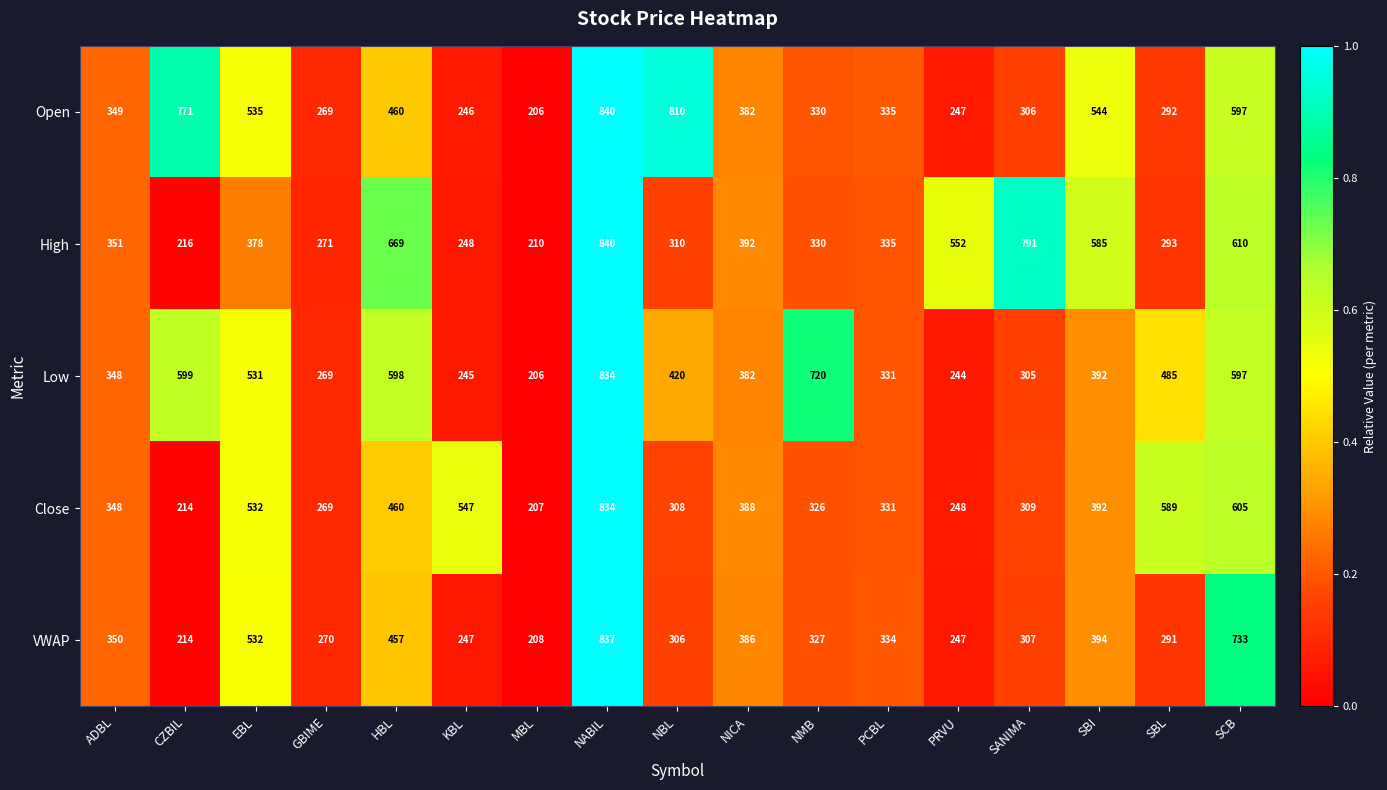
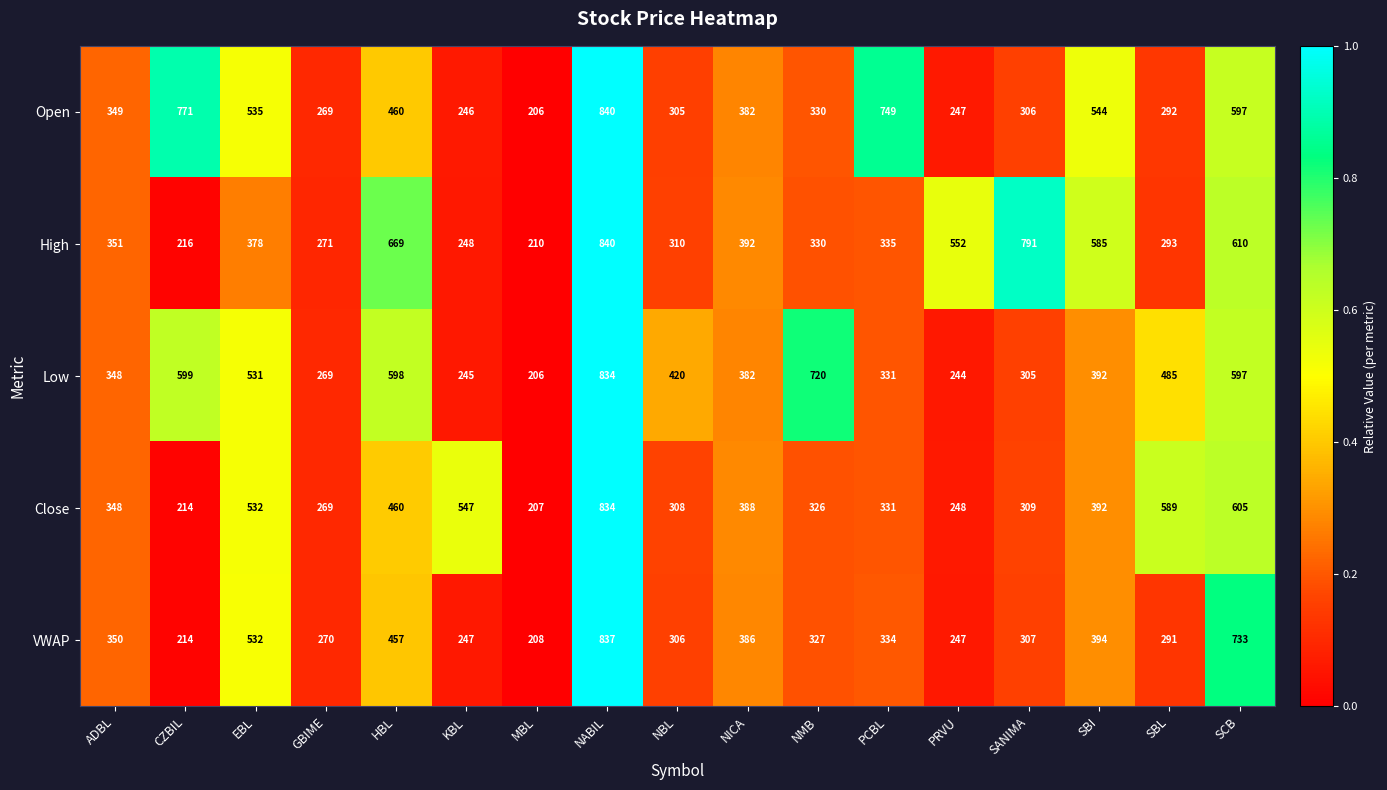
  {
    "Open": {
      "ADBL": 349,
      "CZBIL": 771,
      "EBL": 535,
      "GBIME": 269,
      "HBL": 460,
      "KBL": 246,
      "MBL": 206,
      "NABIL": 840,
-     "NBL": 810,
+     "NBL": 305,
      "NICA": 382,
      "NMB": 330,
-     "PCBL": 335,
+     "PCBL": 749,
      "PRVU": 247,
      "SANIMA": 306,
      "SBI": 544,
      "SBL": 292,
      "SCB": 597
    },
    "High": {
      "ADBL": 351,
      "CZBIL": 216,
      "EBL": 378,
      "GBIME": 271,
      "HBL": 669,
      "KBL": 248,
      "MBL": 210,
      "NABIL": 840,
      "NBL": 310,
      "NICA": 392,
      "NMB": 330,
      "PCBL": 335,
      "PRVU": 552,
      "SANIMA": 791,
      "SBI": 585,
      "SBL": 293,
      "SCB": 610
    },
    "Low": {
      "ADBL": 348,
      "CZBIL": 599,
      "EBL": 531,
      "GBIME": 269,
      "HBL": 598,
      "KBL": 245,
      "MBL": 206,
      "NABIL": 834,
      "NBL": 420,
      "NICA": 382,
      "NMB": 720,
      "PCBL": 331,
      "PRVU": 244,
      "SANIMA": 305,
      "SBI": 392,
      "SBL": 485,
      "SCB": 597
    },
    "Close": {
      "ADBL": 348,
      "CZBIL": 214,
      "EBL": 532,
      "GBIME": 269,
      "HBL": 460,
      "KBL": 547,
      "MBL": 207,
      "NABIL": 834,
      "NBL": 308,
      "NICA": 388,
      "NMB": 326,
      "PCBL": 331,
      "PRVU": 248,
      "SANIMA": 309,
      "SBI": 392,
      "SBL": 589,
      "SCB": 605
    },
    "VWAP": {
      "ADBL": 350,
      "CZBIL": 214,
      "EBL": 532,
      "GBIME": 270,
      "HBL": 457,
      "KBL": 247,
      "MBL": 208,
      "NABIL": 837,
      "NBL": 306,
      "NICA": 386,
      "NMB": 327,
      "PCBL": 334,
      "PRVU": 247,
      "SANIMA": 307,
      "SBI": 394,
      "SBL": 291,
      "SCB": 733
    }
  }
